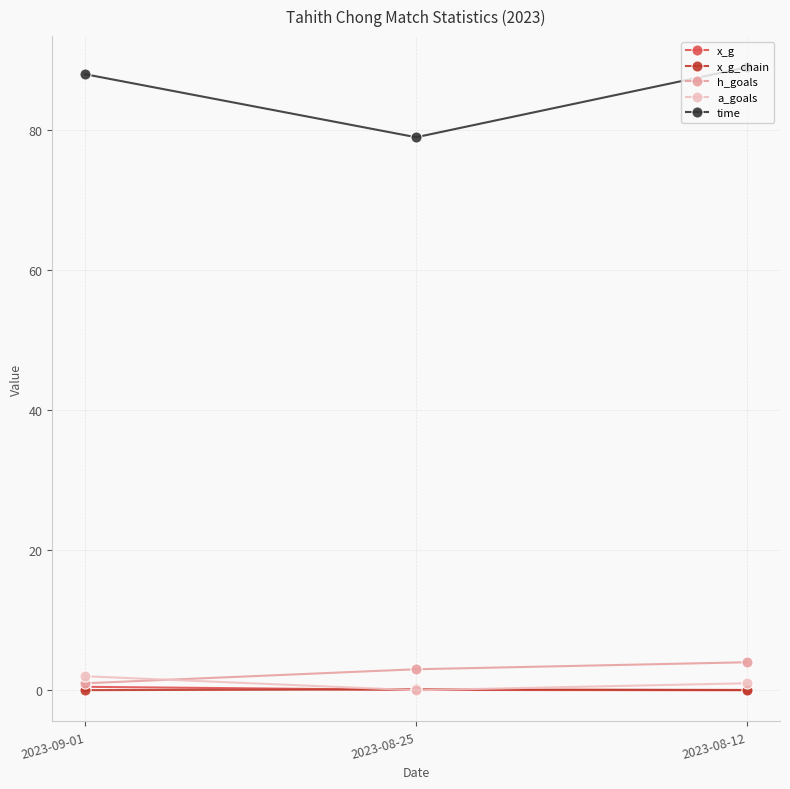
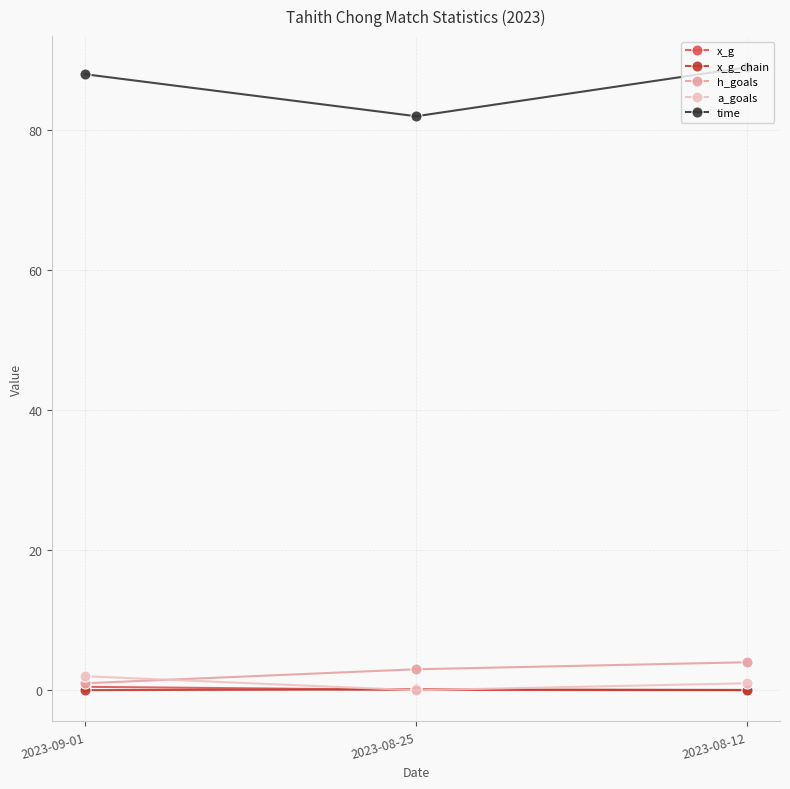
  {
    "time": {
      "2023-09-01": 88,
-     "2023-08-25": 79
+     "2023-08-25": 82
    }
  }
